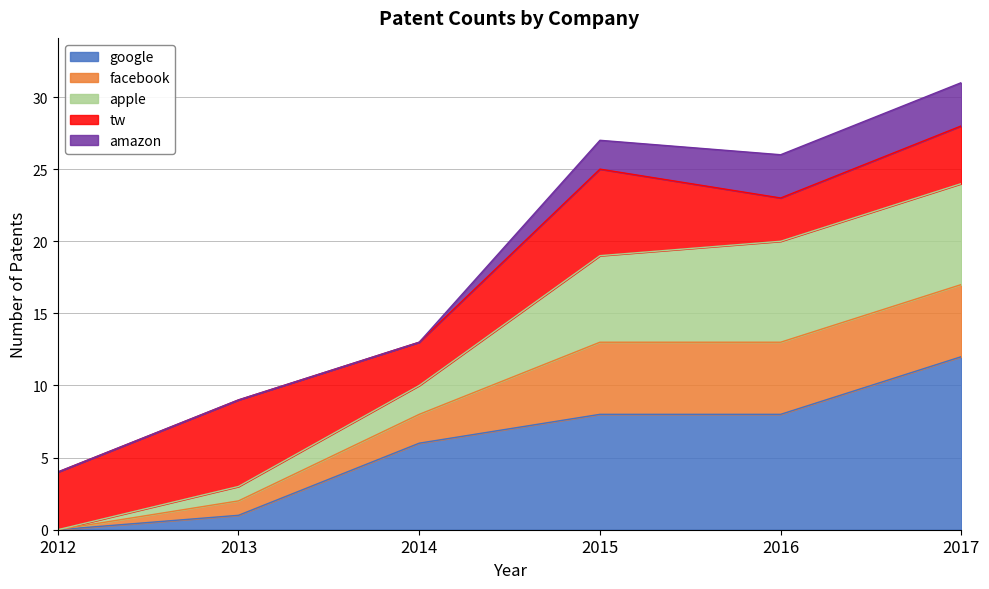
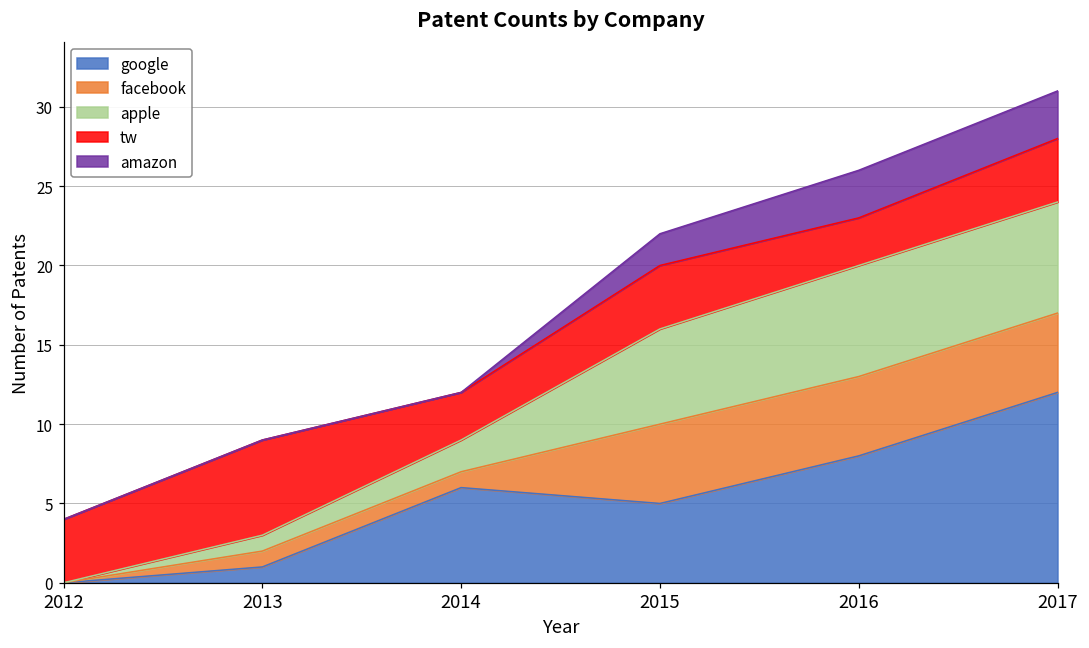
  {
    "google": {
      "2013": 1,
      "2014": 6,
-     "2015": 8,
+     "2015": 5,
      "2016": 8,
      "2017": 12
    },
    "facebook": {
      "2013": 1,
-     "2014": 2,
+     "2014": 1,
      "2015": 5,
      "2016": 5,
      "2017": 5
    },
    "apple": {
      "2013": 1,
      "2014": 2,
      "2015": 6,
      "2016": 7,
      "2017": 7
    },
    "tw": {
-     "2015": 6,
+     "2015": 4,
      "2016": 3,
      "2017": 4
    },
    "amazon": {
      "2015": 2,
      "2016": 3,
      "2017": 3
    }
  }
